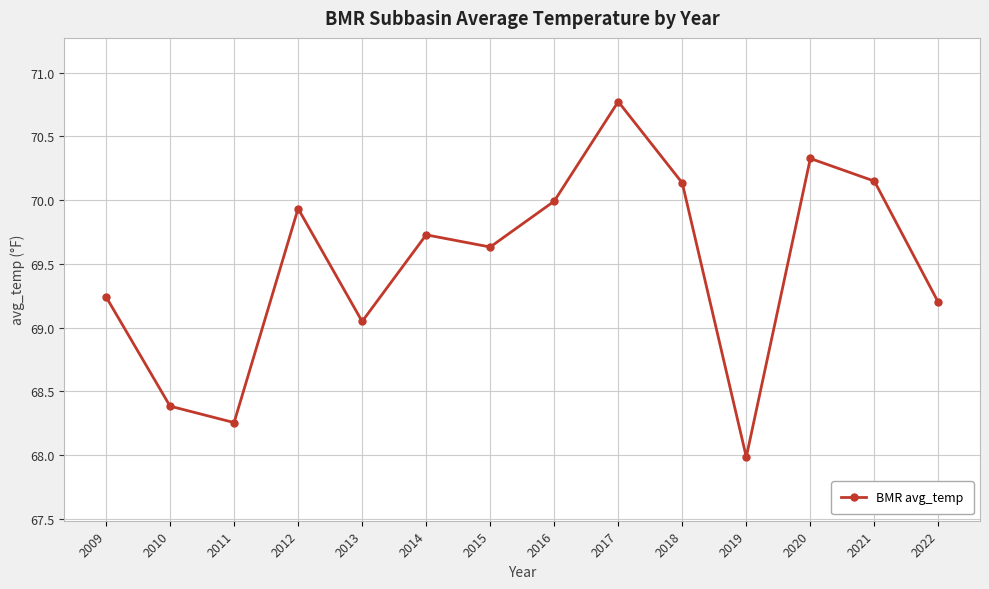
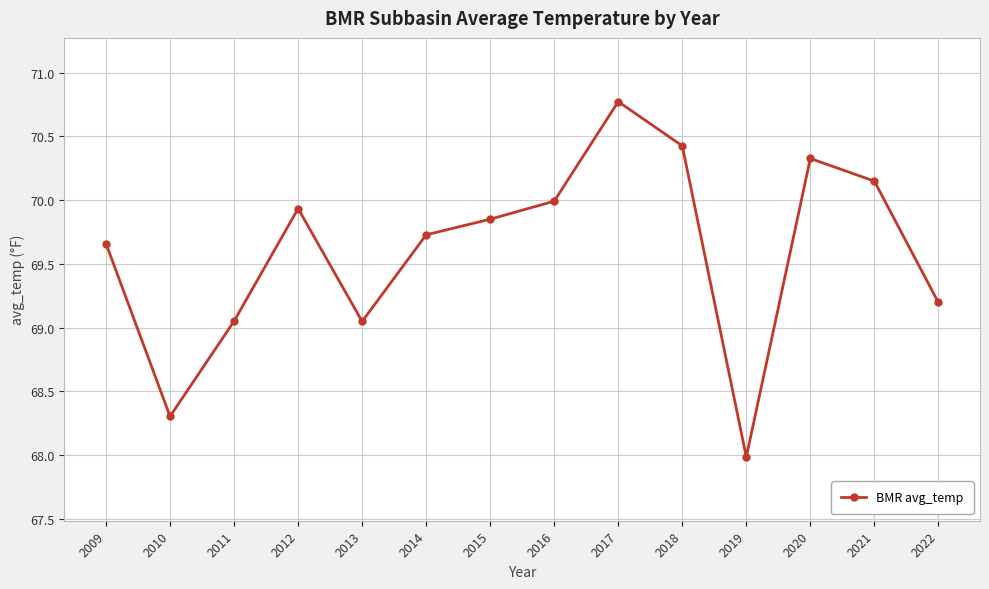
  {
-   "2009": 69.24,
-   "2010": 68.38,
-   "2011": 68.26,
+   "2009": 69.66,
+   "2010": 68.30,
+   "2011": 69.05,
    "2012": 69.93,
    "2013": 69.05,
    "2014": 69.73,
-   "2015": 69.63,
+   "2015": 69.85,
    "2016": 69.99,
    "2017": 70.77,
-   "2018": 70.14,
+   "2018": 70.43,
    "2019": 67.99,
    "2020": 70.33,
    "2021": 70.15,
    "2022": 69.20
  }
